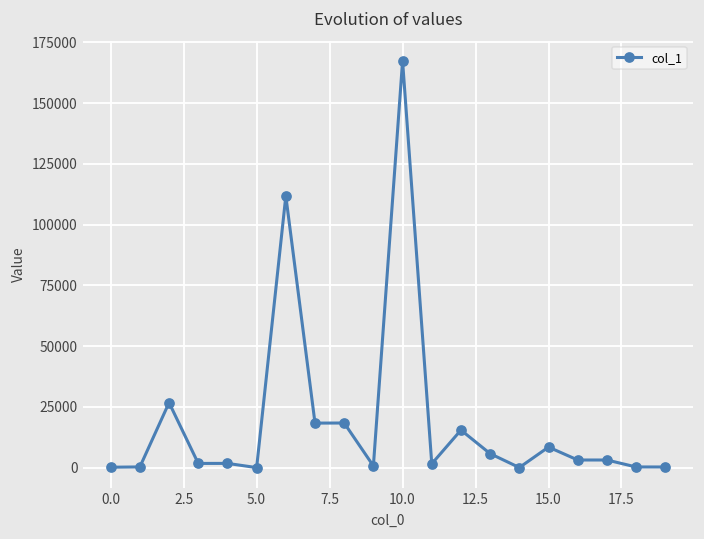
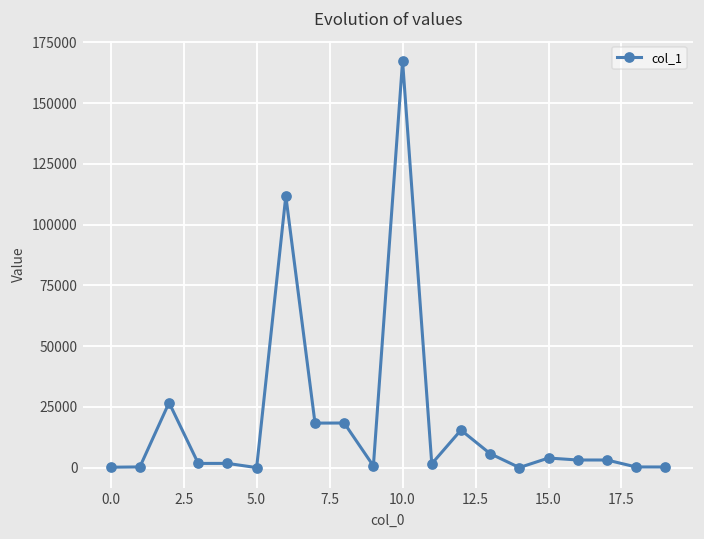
  {
    "0.0": 0,
    "5.0": 0,
    "10.0": 167000,
-   "15.0": 8000
+   "15.0": 4000
  }
